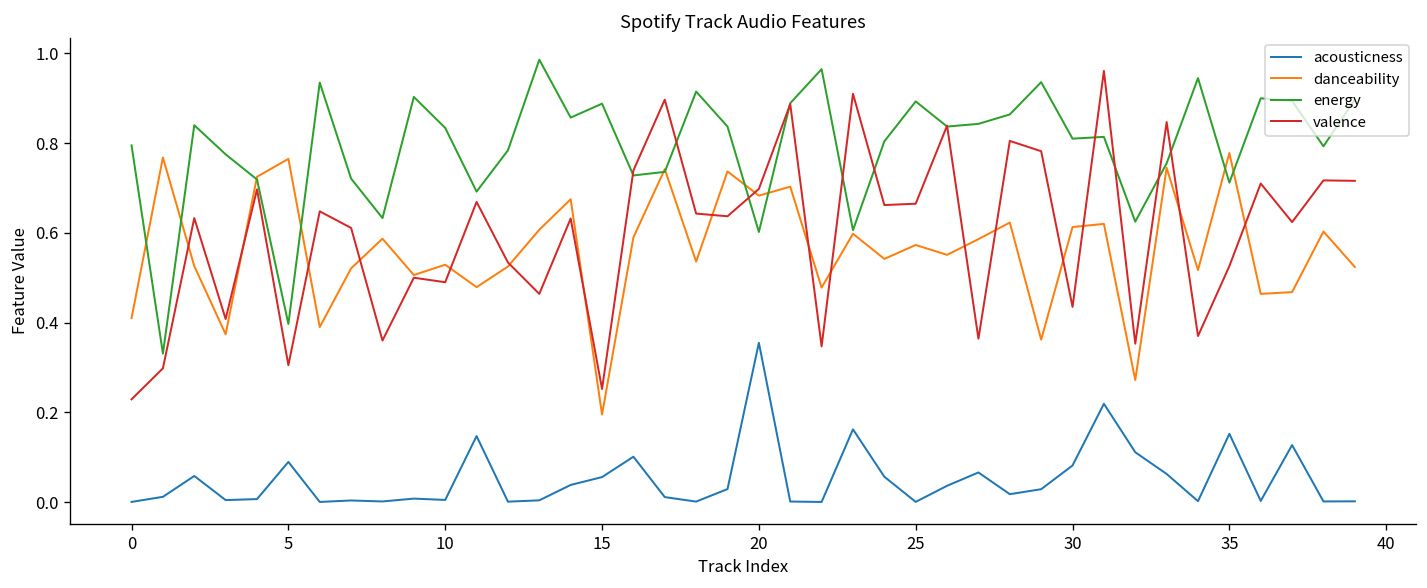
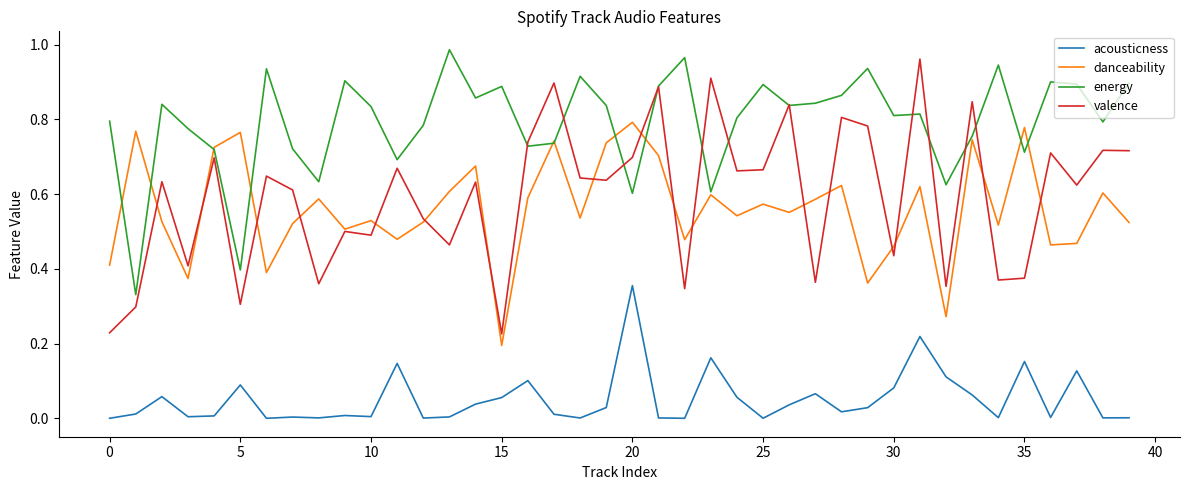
  {
    "acousticness": {
      "0": 0.00,
      "5": 0.09,
      "10": 0.00,
      "15": 0.06,
      "20": 0.36,
      "25": 0.00,
      "30": 0.08,
      "35": 0.15
    },
    "danceability": {
      "0": 0.41,
      "5": 0.77,
      "10": 0.53,
      "15": 0.20,
-     "20": 0.68,
+     "20": 0.79,
      "25": 0.57,
-     "30": 0.61,
+     "30": 0.46,
      "35": 0.78
    },
    "energy": {
      "0": 0.80,
      "5": 0.40,
      "10": 0.83,
      "15": 0.89,
      "20": 0.60,
      "25": 0.89,
      "30": 0.81,
      "35": 0.71
    },
    "valence": {
      "0": 0.23,
      "5": 0.31,
      "10": 0.49,
-     "15": 0.25,
+     "15": 0.23,
      "20": 0.70,
      "25": 0.67,
      "30": 0.44,
-     "35": 0.53
+     "35": 0.38
    }
  }
